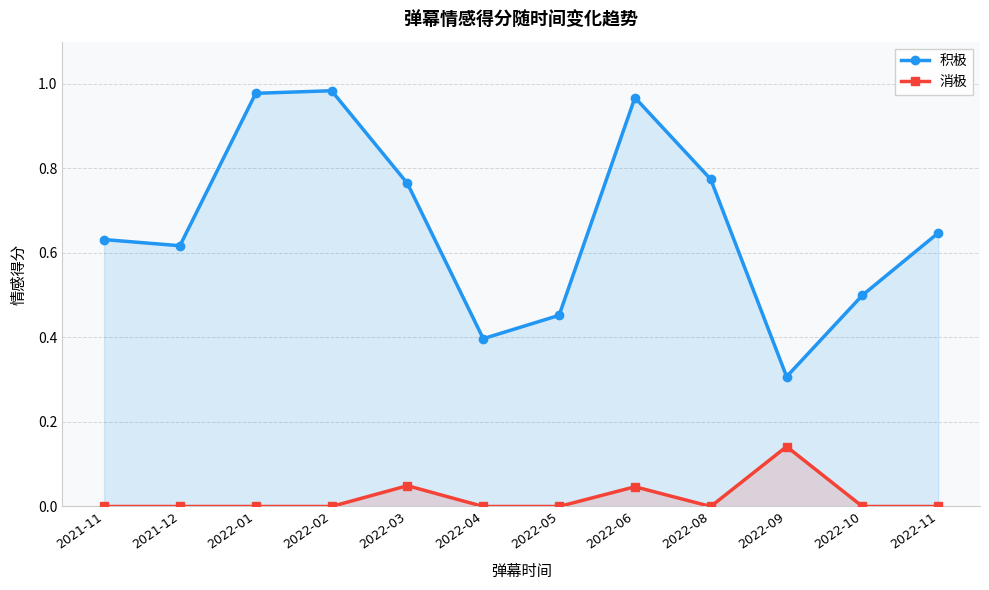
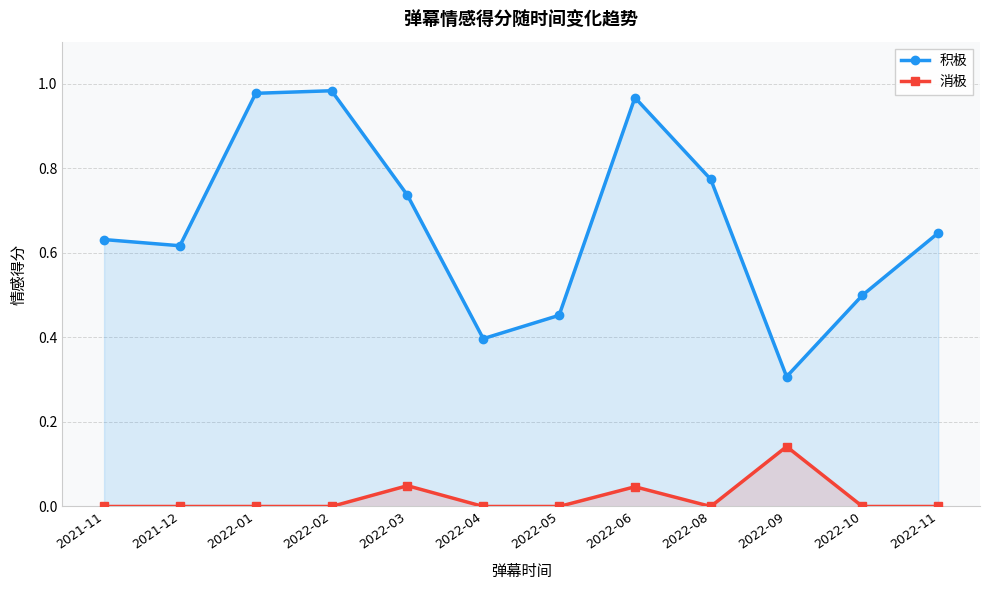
  {
    "积极": {
      "2021-11": 0.63,
      "2021-12": 0.62,
      "2022-01": 0.98,
      "2022-02": 0.98,
-     "2022-03": 0.76,
+     "2022-03": 0.74,
      "2022-04": 0.40,
      "2022-05": 0.45,
      "2022-06": 0.97,
      "2022-08": 0.77,
      "2022-09": 0.31,
      "2022-10": 0.50,
      "2022-11": 0.65
    },
    "消极": {
      "2021-11": 0.00,
      "2021-12": 0.00,
      "2022-01": 0.00,
      "2022-02": 0.00,
      "2022-03": 0.05,
      "2022-04": 0.00,
      "2022-05": 0.00,
      "2022-06": 0.05,
      "2022-08": 0.00,
      "2022-09": 0.14,
      "2022-10": 0.00,
      "2022-11": 0.00
    }
  }
